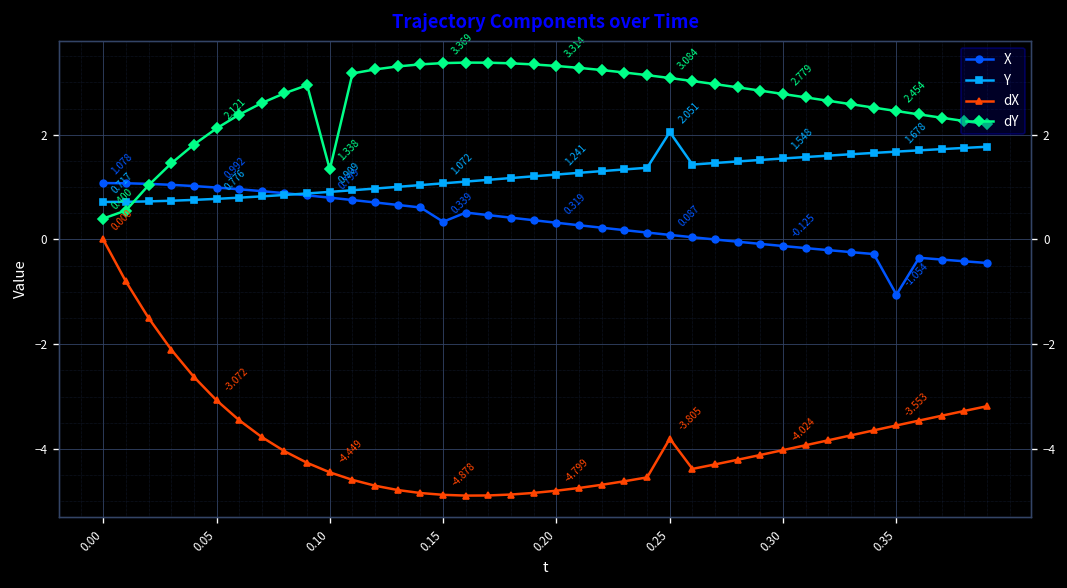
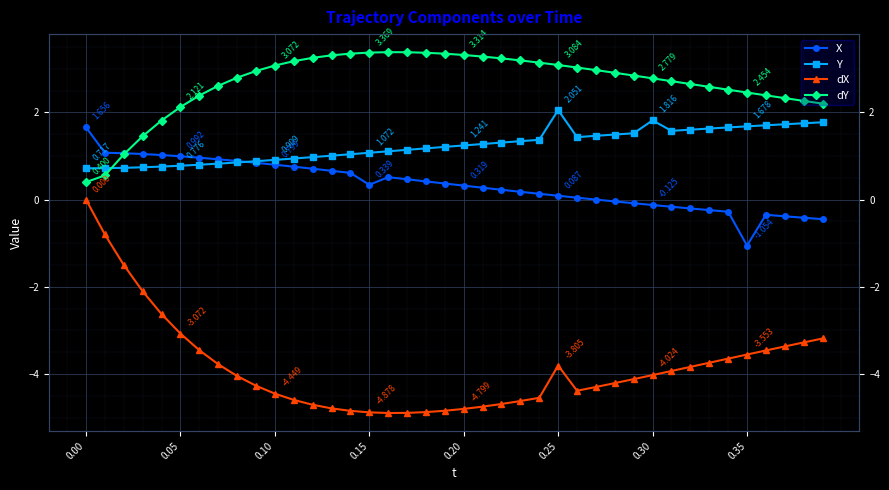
  {
    "X": {
-     "0.00": 1.078,
+     "0.00": 1.656,
      "0.20": 0.319,
      "0.25": 0.087,
      "0.30": -0.125
    },
    "Y": {
      "0.15": 1.072,
      "0.20": 1.241,
      "0.25": 2.051,
-     "0.30": 1.548,
+     "0.30": 1.816,
      "0.35": 1.678
    },
    "dX": {
      "0.05": -3.072,
      "0.10": -4.449,
      "0.15": -4.878,
      "0.20": -4.799,
      "0.25": -3.805
    },
    "dY": {
-     "0.10": 1.338,
+     "0.10": 3.072,
      "0.15": 3.369,
      "0.20": 3.314,
      "0.25": 3.084,
      "0.30": 2.779,
      "0.35": 2.454
    }
  }
